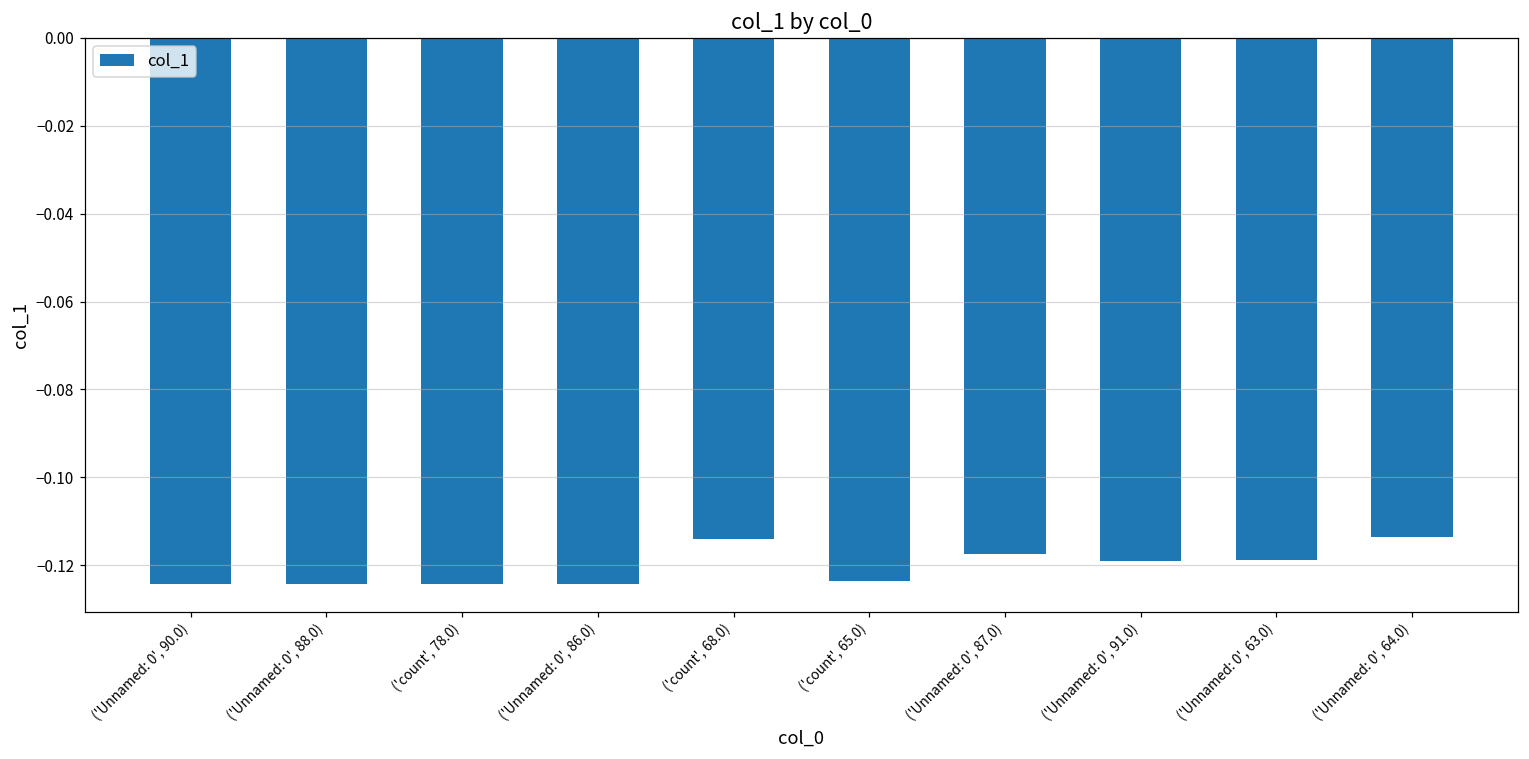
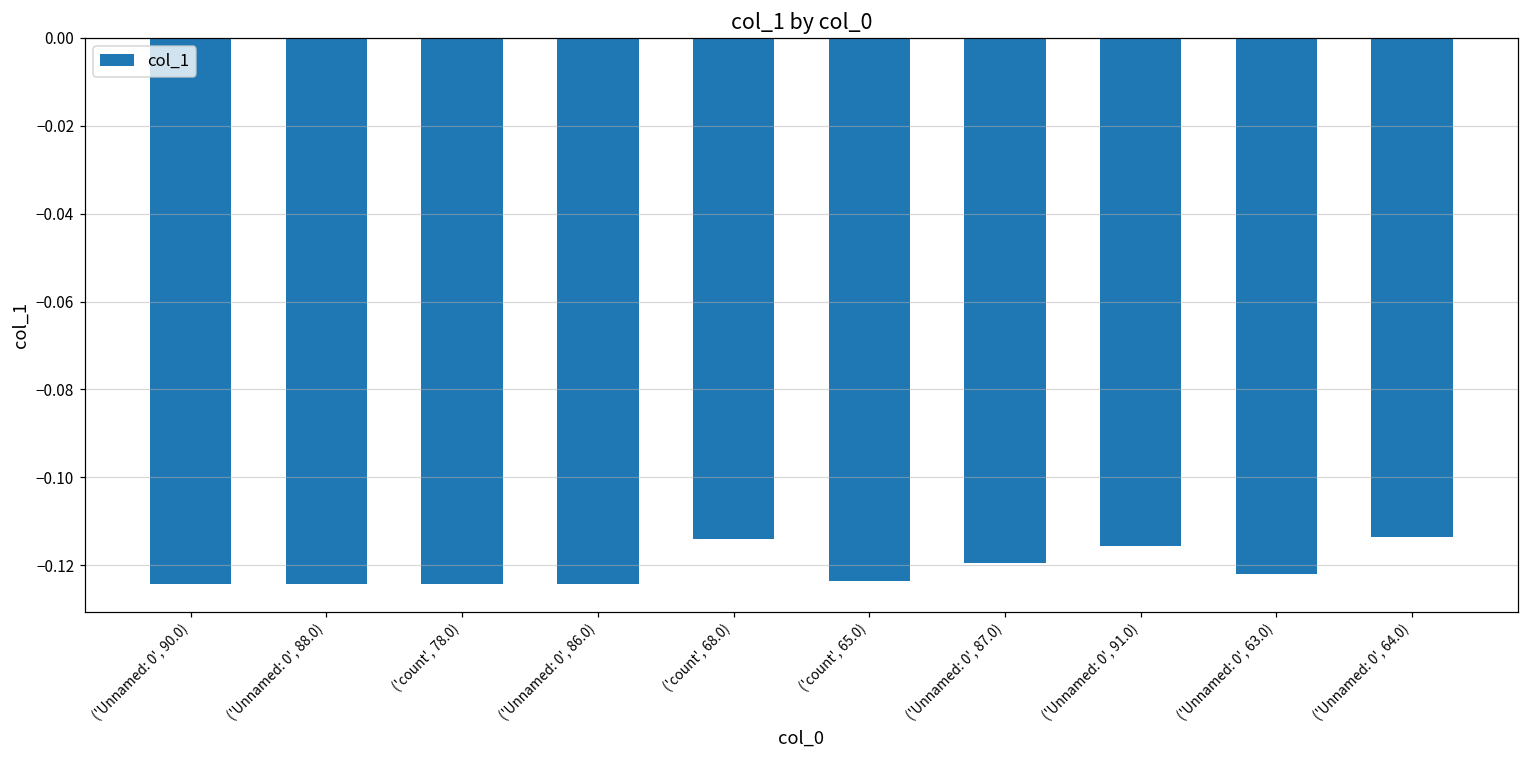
  {
    "('Unnamed: 0', 90.0)": -0.124,
    "('Unnamed: 0', 88.0)": -0.124,
    "('count', 78.0)": -0.124,
    "('Unnamed: 0', 86.0)": -0.124,
    "('count', 68.0)": -0.114,
    "('count', 65.0)": -0.124,
-   "('Unnamed: 0', 87.0)": -0.117,
-   "('Unnamed: 0', 91.0)": -0.119,
-   "('Unnamed: 0', 63.0)": -0.119,
+   "('Unnamed: 0', 87.0)": -0.119,
+   "('Unnamed: 0', 91.0)": -0.116,
+   "('Unnamed: 0', 63.0)": -0.122,
    "('Unnamed: 0', 64.0)": -0.114
  }
